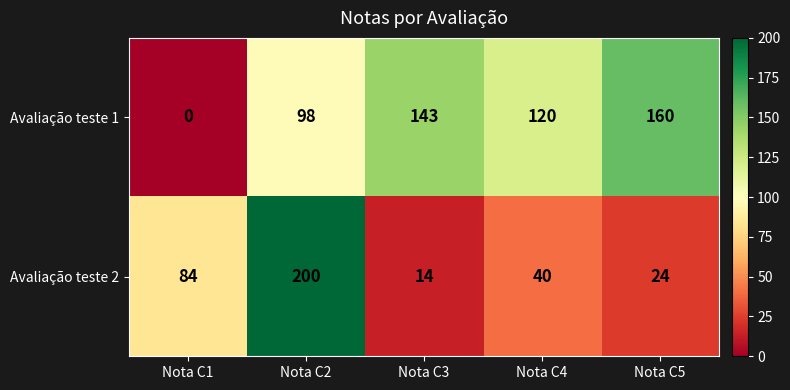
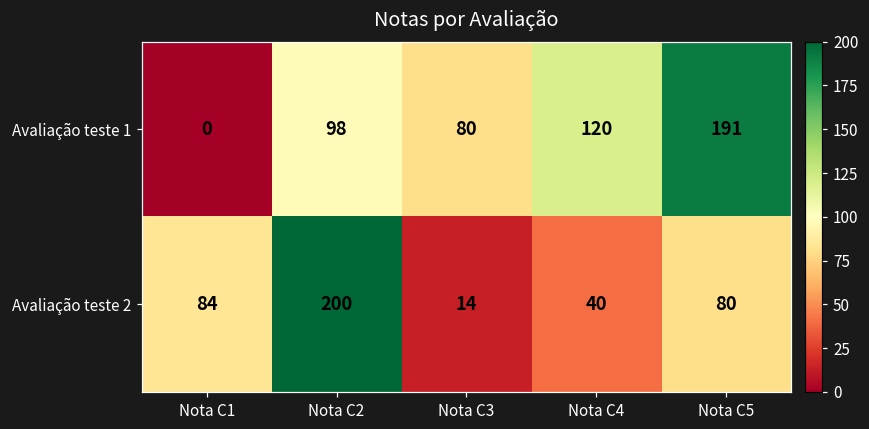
  {
    "Avaliação teste 1": {
      "Nota C1": 0,
      "Nota C2": 98,
-     "Nota C3": 143,
+     "Nota C3": 80,
      "Nota C4": 120,
-     "Nota C5": 160
+     "Nota C5": 191
    },
    "Avaliação teste 2": {
      "Nota C1": 84,
      "Nota C2": 200,
      "Nota C3": 14,
      "Nota C4": 40,
-     "Nota C5": 24
+     "Nota C5": 80
    }
  }
